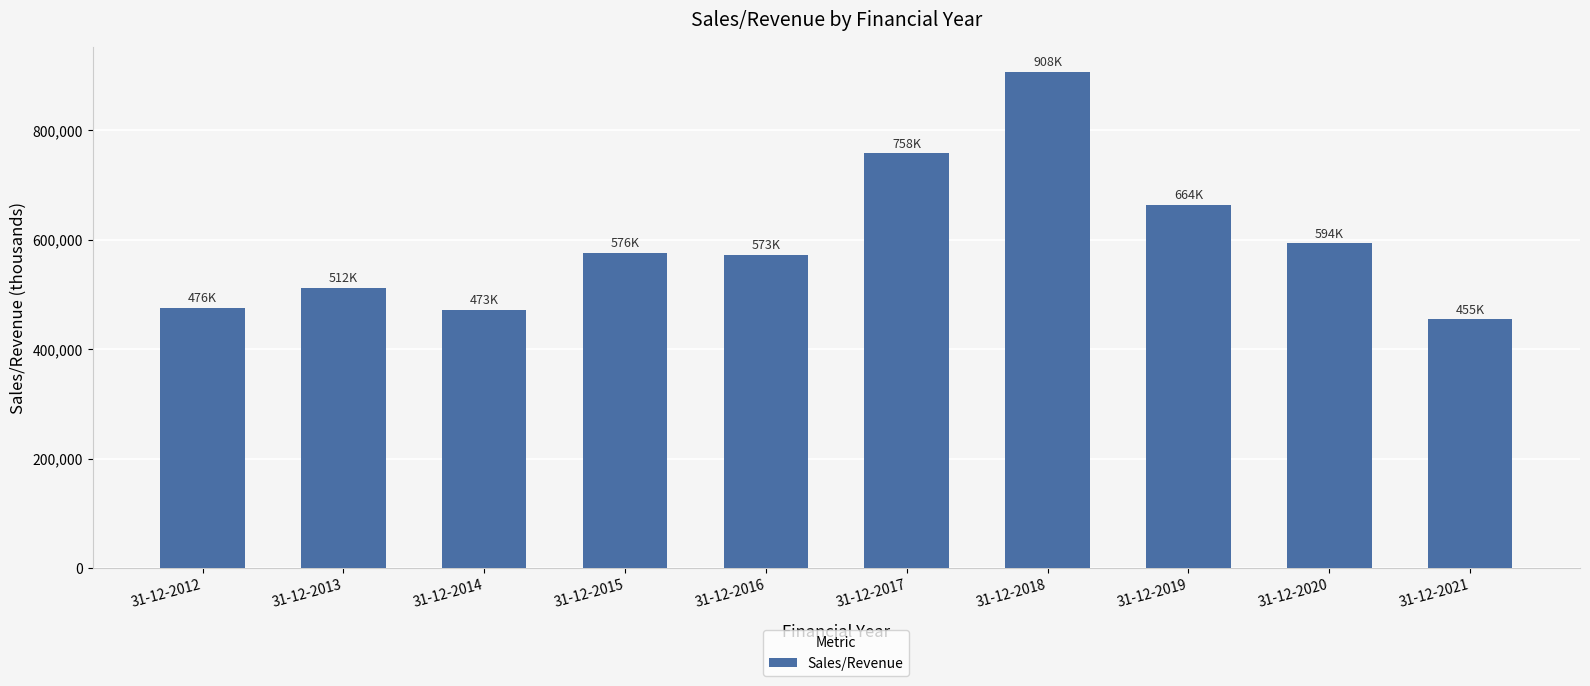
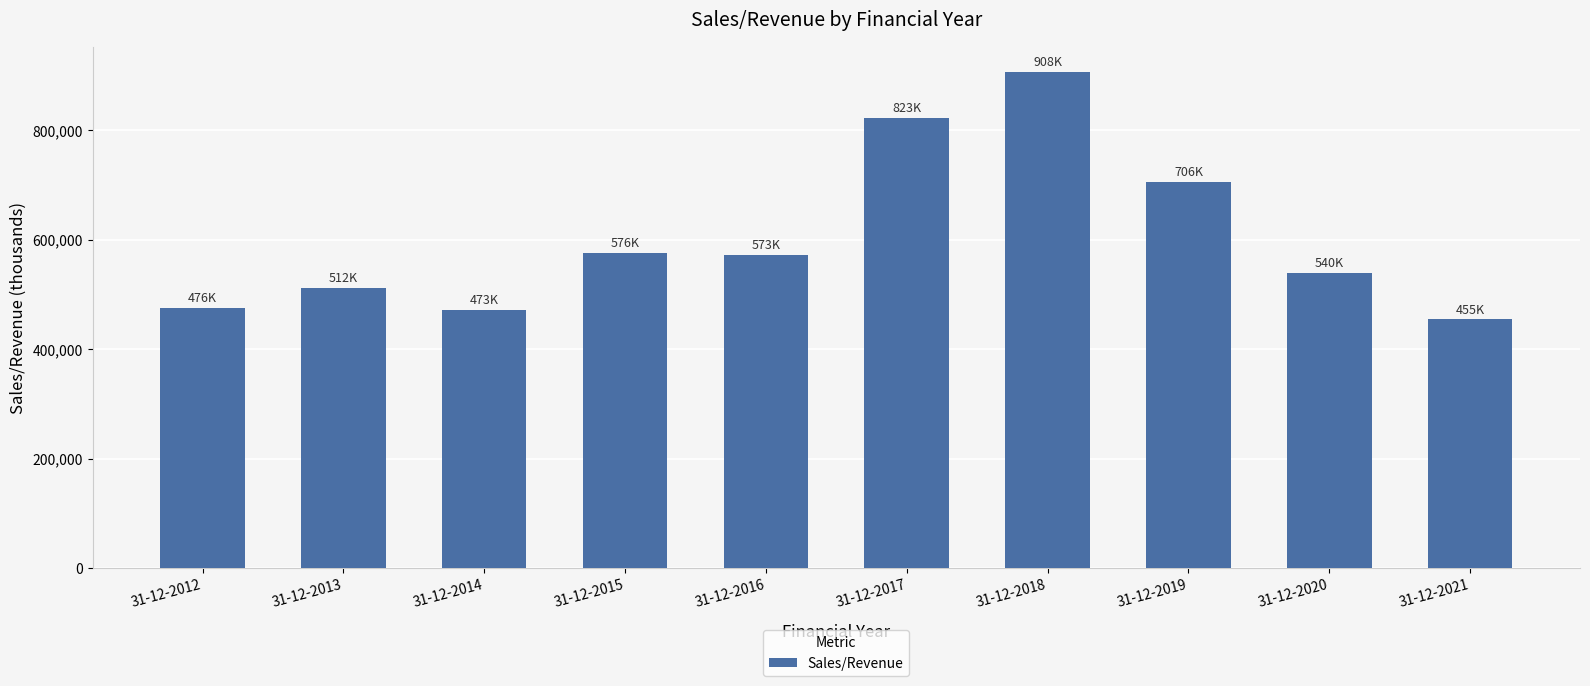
  {
    "31-12-2012": "476K",
    "31-12-2013": "512K",
    "31-12-2014": "473K",
    "31-12-2015": "576K",
    "31-12-2016": "573K",
-   "31-12-2017": "758K",
+   "31-12-2017": "823K",
    "31-12-2018": "908K",
-   "31-12-2019": "664K",
-   "31-12-2020": "594K",
+   "31-12-2019": "706K",
+   "31-12-2020": "540K",
    "31-12-2021": "455K"
  }
